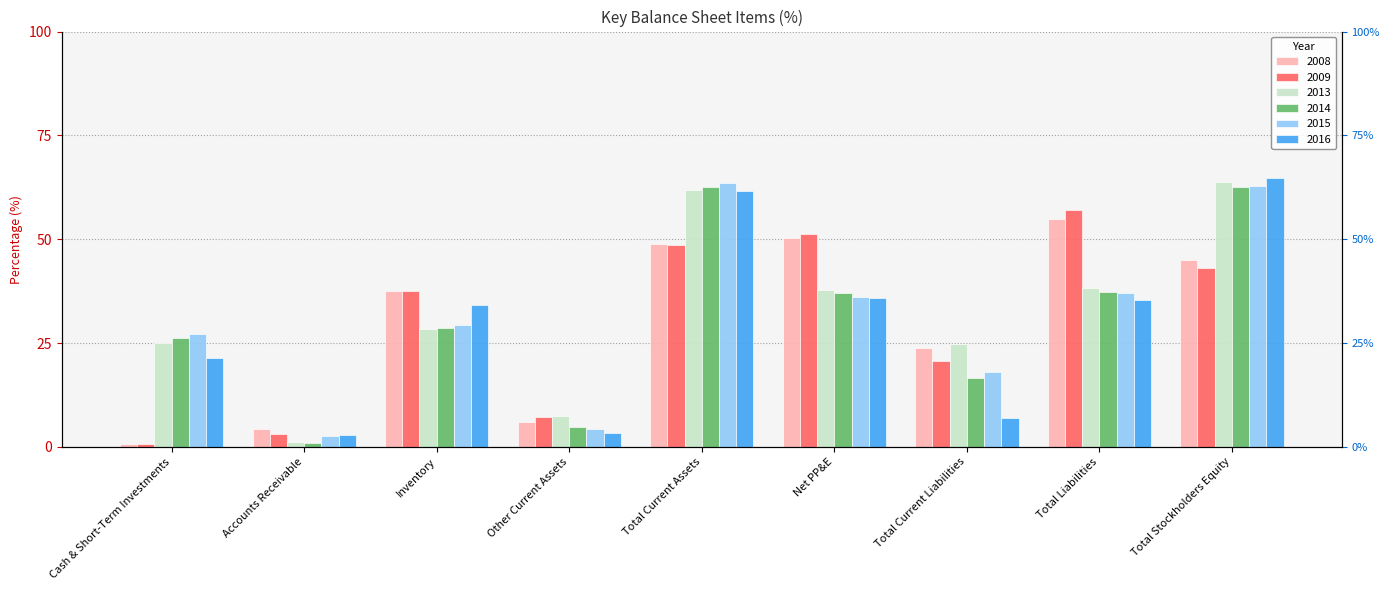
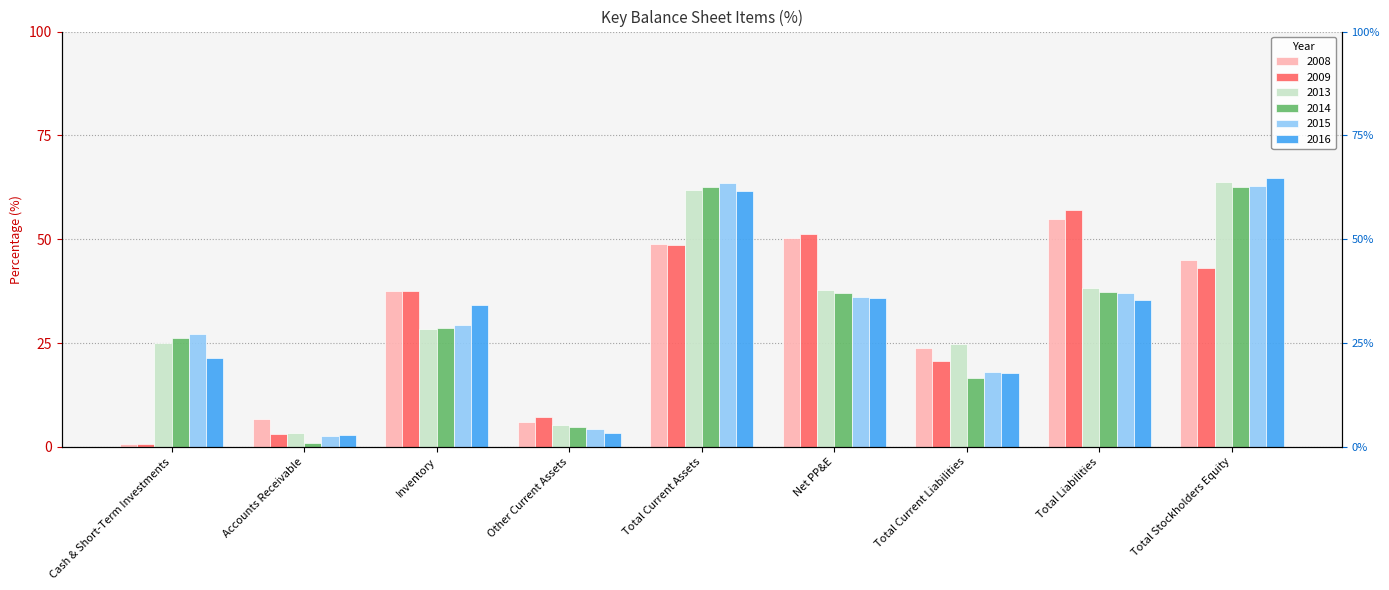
  {
    "2008": {
      "Cash & Short-Term Investments": 1,
-     "Accounts Receivable": 4,
+     "Accounts Receivable": 7,
      "Inventory": 38,
      "Other Current Assets": 6,
      "Total Current Assets": 49,
      "Net PP&E": 50,
      "Total Current Liabilities": 24,
      "Total Liabilities": 55,
      "Total Stockholders Equity": 45
    },
    "2009": {
      "Cash & Short-Term Investments": 1,
      "Accounts Receivable": 3,
      "Inventory": 38,
      "Other Current Assets": 7,
      "Total Current Assets": 49,
      "Net PP&E": 51,
      "Total Current Liabilities": 21,
      "Total Liabilities": 57,
      "Total Stockholders Equity": 43
    },
    "2013": {
      "Cash & Short-Term Investments": 25,
-     "Accounts Receivable": 1,
+     "Accounts Receivable": 3,
      "Inventory": 28,
-     "Other Current Assets": 7,
+     "Other Current Assets": 5,
      "Total Current Assets": 62,
      "Net PP&E": 38,
      "Total Current Liabilities": 25,
      "Total Liabilities": 38,
      "Total Stockholders Equity": 64
    },
    "2014": {
      "Cash & Short-Term Investments": 26,
      "Accounts Receivable": 1,
      "Inventory": 29,
      "Other Current Assets": 5,
      "Total Current Assets": 63,
      "Net PP&E": 37,
      "Total Current Liabilities": 17,
      "Total Liabilities": 37,
      "Total Stockholders Equity": 63
    },
    "2015": {
      "Cash & Short-Term Investments": 27,
      "Accounts Receivable": 3,
      "Inventory": 29,
      "Other Current Assets": 4,
      "Total Current Assets": 64,
      "Net PP&E": 36,
      "Total Current Liabilities": 18,
      "Total Liabilities": 37,
      "Total Stockholders Equity": 63
    },
    "2016": {
      "Cash & Short-Term Investments": 21,
      "Accounts Receivable": 3,
      "Inventory": 34,
      "Other Current Assets": 3,
      "Total Current Assets": 62,
      "Net PP&E": 36,
-     "Total Current Liabilities": 7,
+     "Total Current Liabilities": 18,
      "Total Liabilities": 35,
      "Total Stockholders Equity": 65
    }
  }
